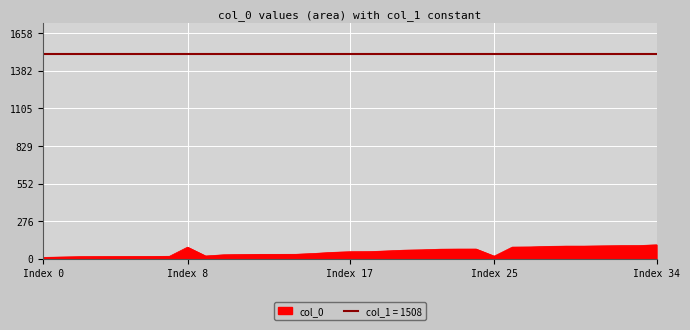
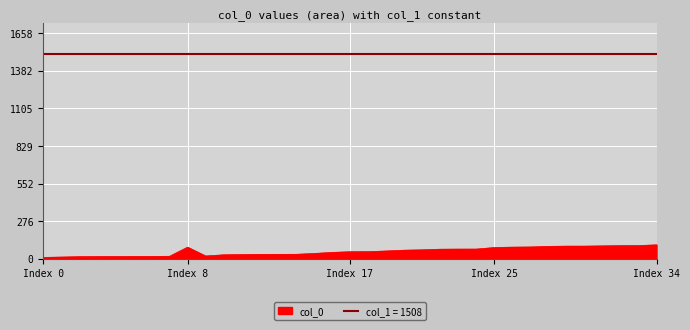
  {
    "Index 0": 10,
    "Index 8": 90,
    "Index 17": 50,
-   "Index 25": 20,
+   "Index 25": 80,
    "Index 34": 100
  }
